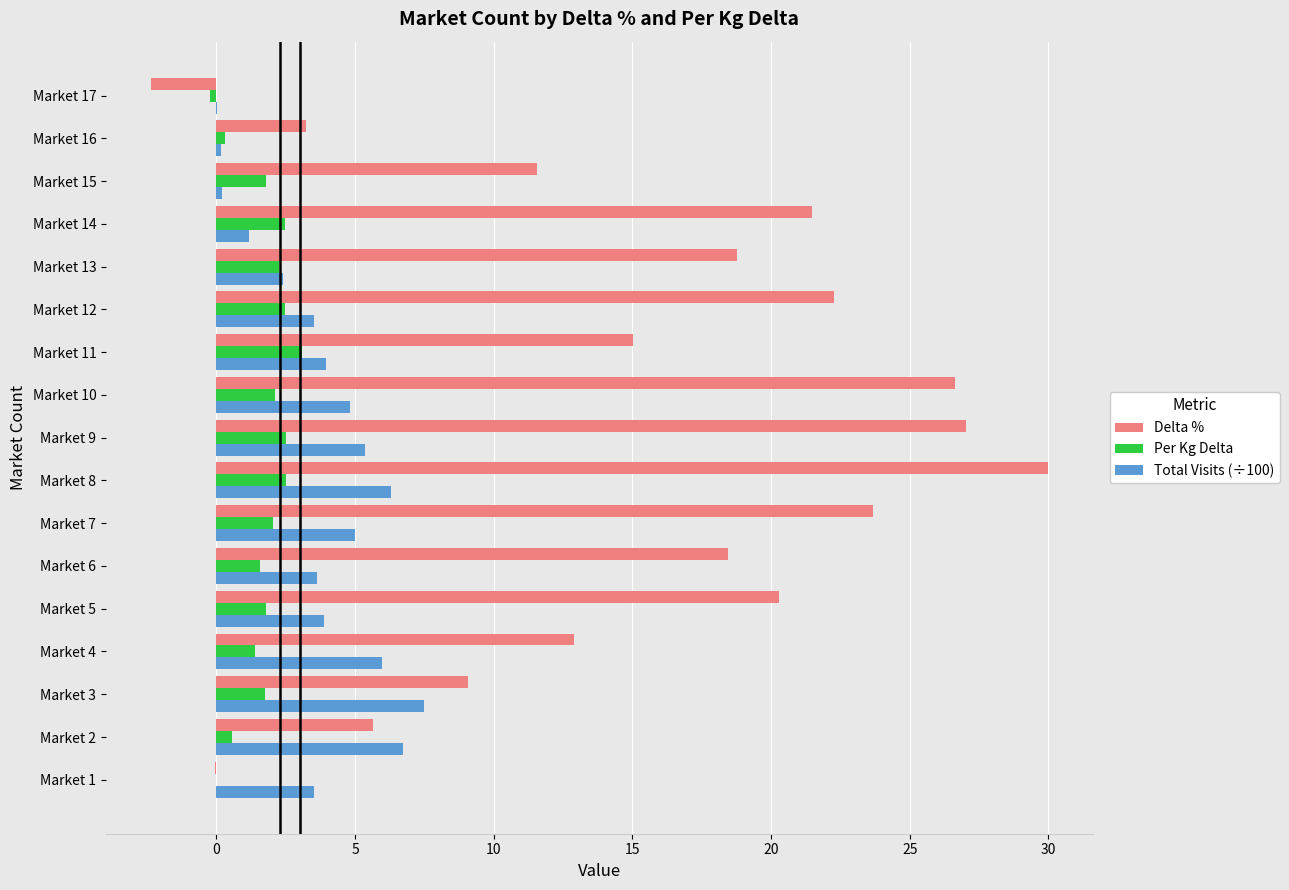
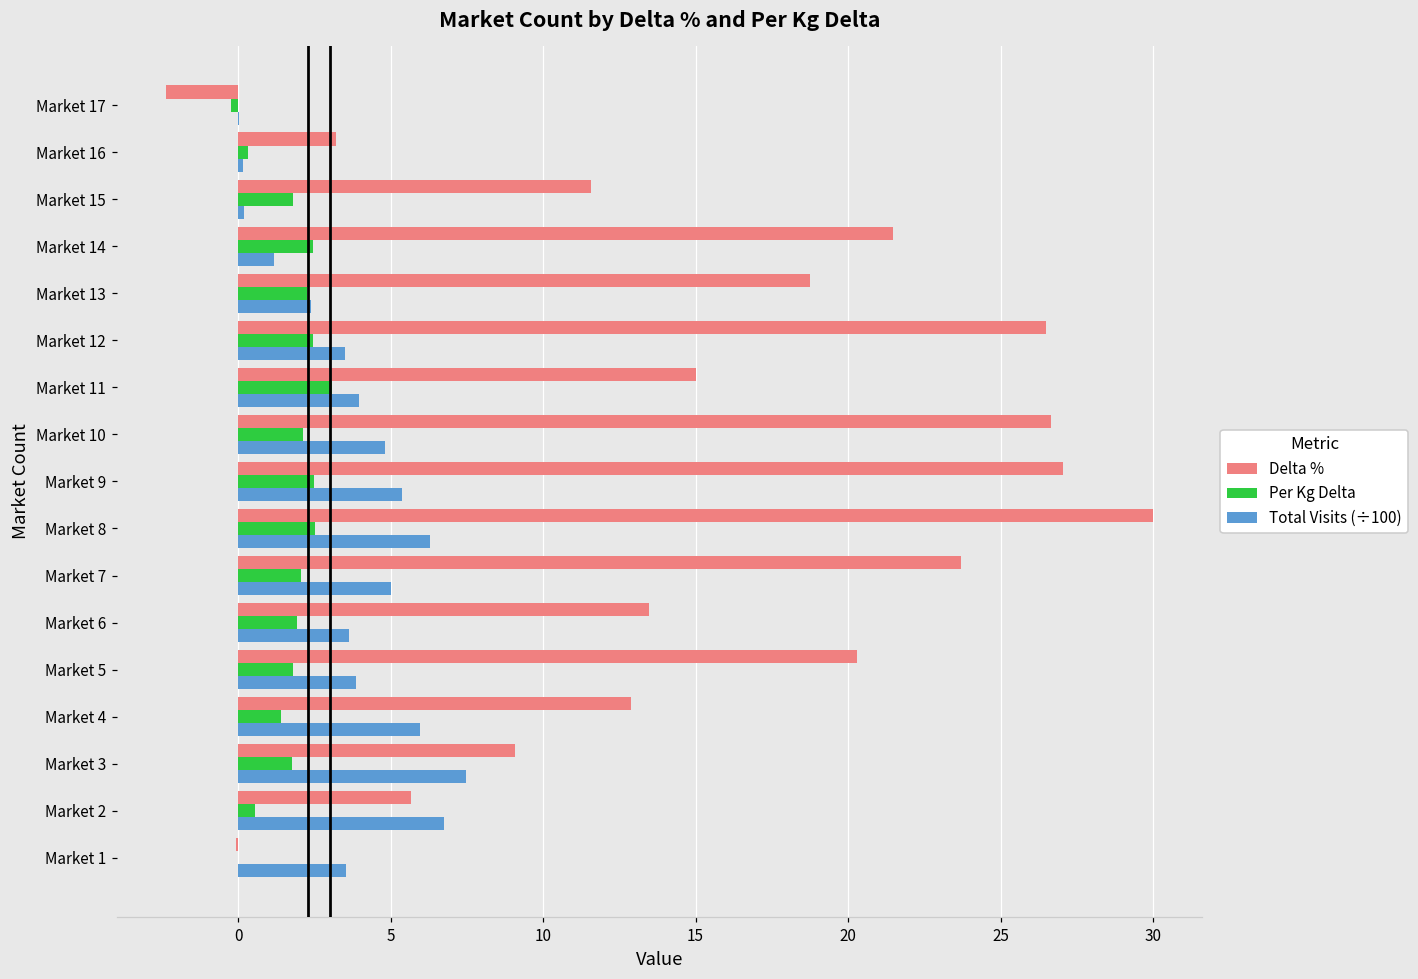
  {
    "Delta %": {
      "Market 17": -2.4,
      "Market 16": 3.2,
      "Market 15": 11.6,
      "Market 14": 21.5,
      "Market 13": 18.8,
-     "Market 12": 22.3,
+     "Market 12": 26.5,
      "Market 11": 15.0,
      "Market 10": 26.6,
      "Market 9": 27.0,
      "Market 8": 30.0,
      "Market 7": 23.7,
-     "Market 6": 18.4,
+     "Market 6": 13.5,
      "Market 5": 20.3,
      "Market 4": 12.9,
      "Market 3": 9.1,
      "Market 2": 5.7
    },
    "Per Kg Delta": {
      "Market 17": -0.2,
      "Market 16": 0.3,
      "Market 15": 1.8,
      "Market 14": 2.5,
      "Market 13": 2.3,
      "Market 12": 2.5,
      "Market 11": 3.1,
      "Market 10": 2.1,
      "Market 9": 2.5,
      "Market 8": 2.5,
      "Market 7": 2.1,
-     "Market 6": 1.6,
+     "Market 6": 1.9,
      "Market 5": 1.8,
      "Market 4": 1.4,
      "Market 3": 1.8,
      "Market 2": 0.6
    },
    "Total Visits (÷100)": {
      "Market 16": 0.2,
      "Market 15": 0.2,
      "Market 14": 1.2,
      "Market 13": 2.4,
      "Market 12": 3.5,
      "Market 11": 4.0,
      "Market 10": 4.8,
      "Market 9": 5.4,
      "Market 8": 6.3,
      "Market 7": 5.0,
      "Market 6": 3.6,
      "Market 5": 3.9,
      "Market 4": 6.0,
      "Market 3": 7.5,
      "Market 2": 6.7,
      "Market 1": 3.5
    }
  }
